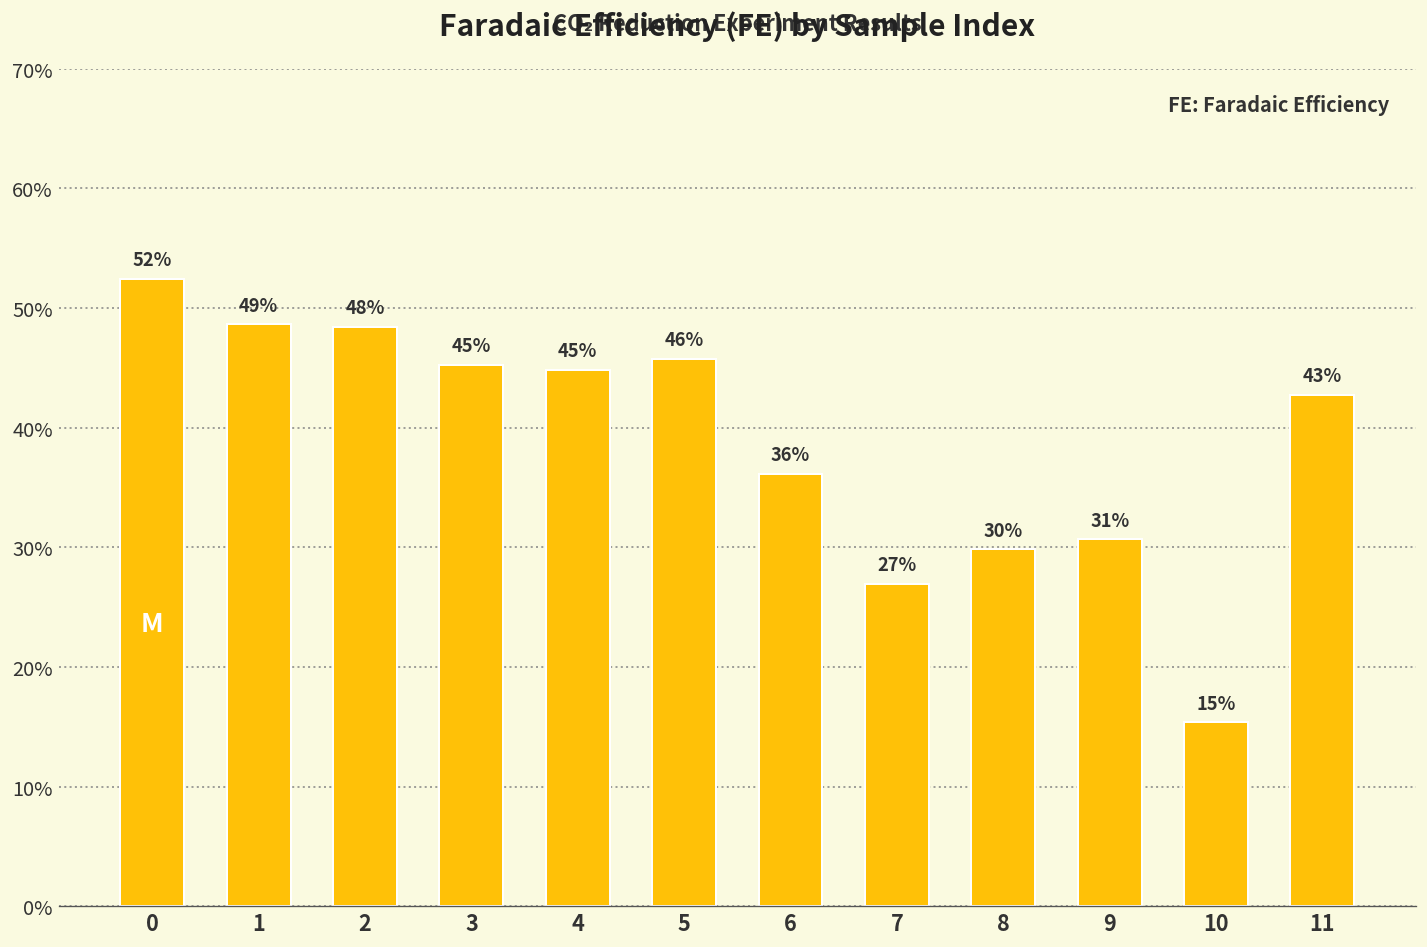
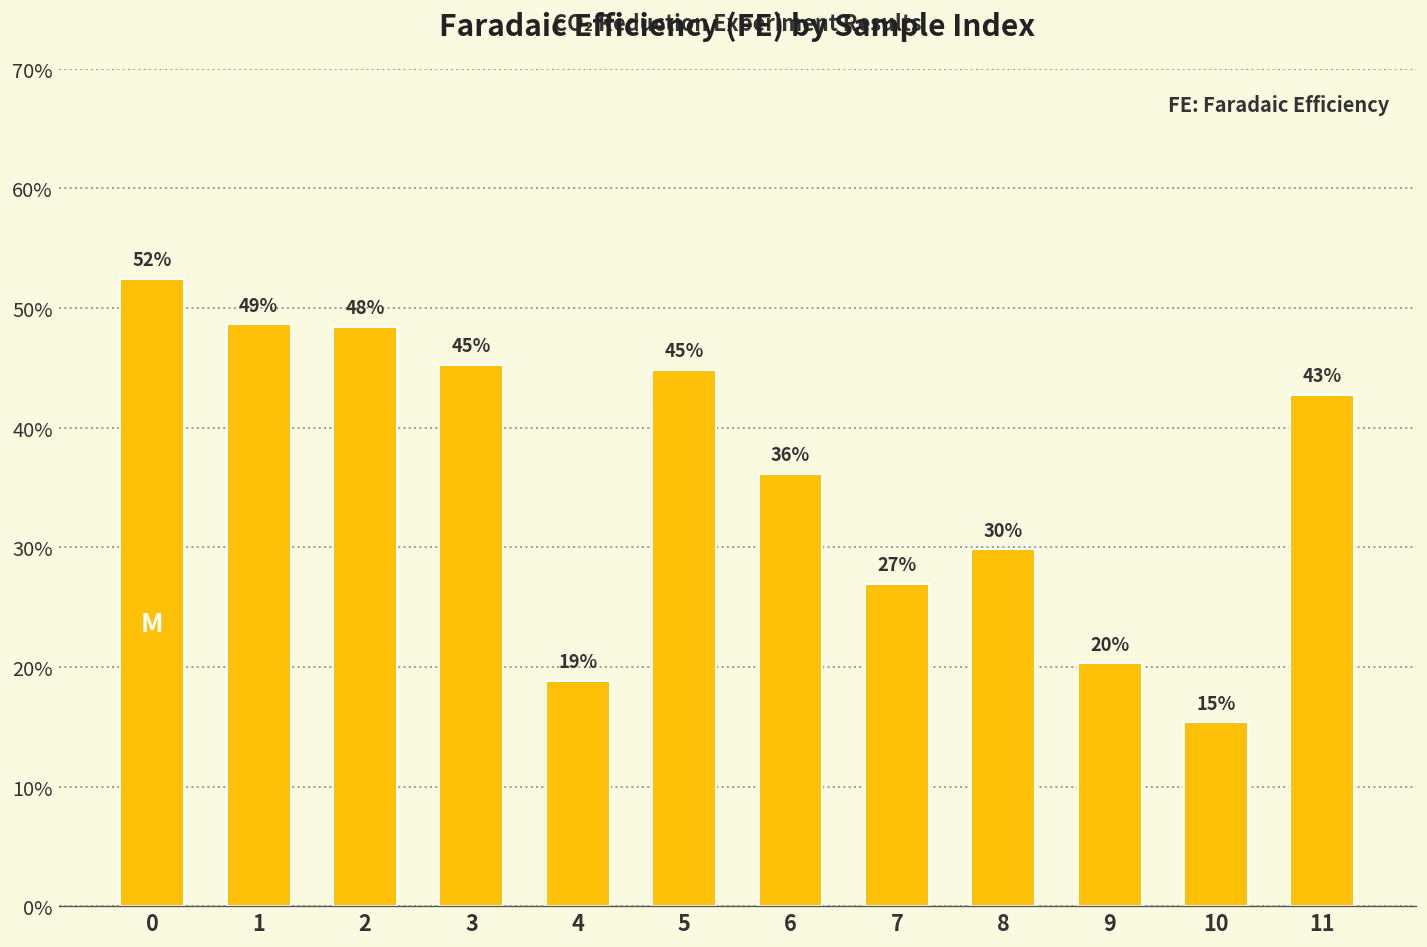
  {
    "0": "52%",
    "1": "49%",
    "2": "48%",
    "3": "45%",
-   "4": "45%",
-   "5": "46%",
+   "4": "19%",
+   "5": "45%",
    "6": "36%",
    "7": "27%",
    "8": "30%",
-   "9": "31%",
+   "9": "20%",
    "10": "15%",
    "11": "43%"
  }
